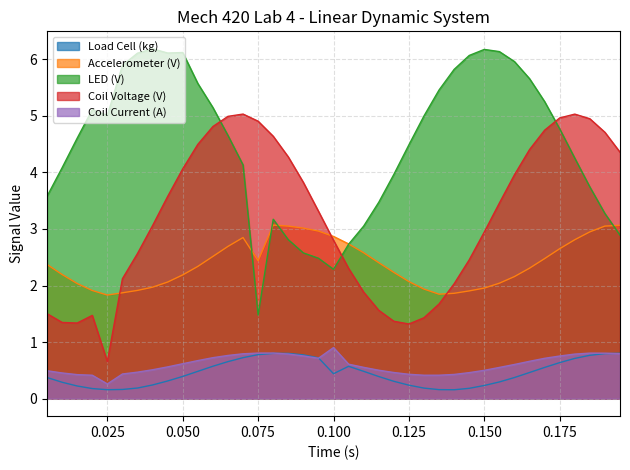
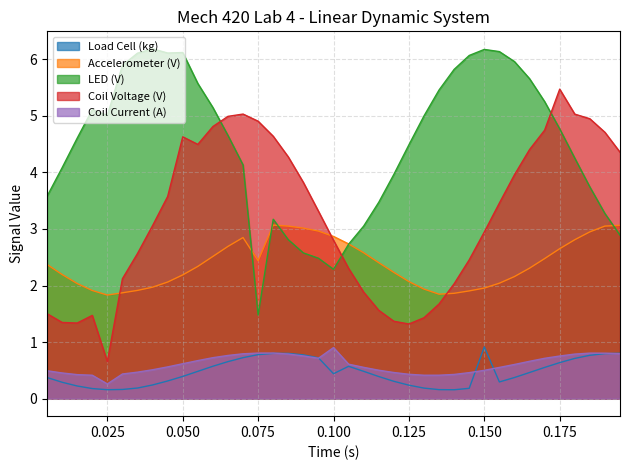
  {
    "Load Cell (kg)": {
      "0.025": 0.2,
      "0.050": 0.4,
      "0.100": 0.4,
      "0.125": 0.2,
-     "0.150": 0.2,
+     "0.150": 0.9,
      "0.175": 0.6
    },
    "Accelerometer (V)": {
      "0.025": 1.8,
      "0.050": 2.2,
      "0.075": 2.4,
      "0.100": 2.9,
      "0.125": 2.1,
      "0.150": 2.0,
      "0.175": 2.7
    },
    "LED (V)": {
      "0.075": 1.5,
      "0.100": 2.3,
      "0.125": 4.5,
      "0.150": 6.2,
      "0.175": 4.8
    },
    "Coil Voltage (V)": {
      "0.025": 0.7,
-     "0.050": 4.1,
+     "0.050": 4.6,
      "0.075": 4.9,
      "0.100": 2.8,
      "0.125": 1.3,
      "0.150": 2.9,
-     "0.175": 5.0
+     "0.175": 5.5
    },
    "Coil Current (A)": {
      "0.025": 0.3,
      "0.050": 0.6,
      "0.100": 0.9,
      "0.125": 0.4,
      "0.150": 0.5,
      "0.175": 0.8
    }
  }
